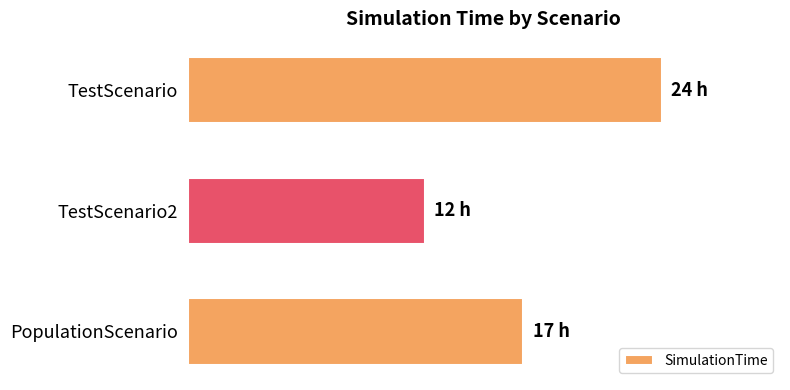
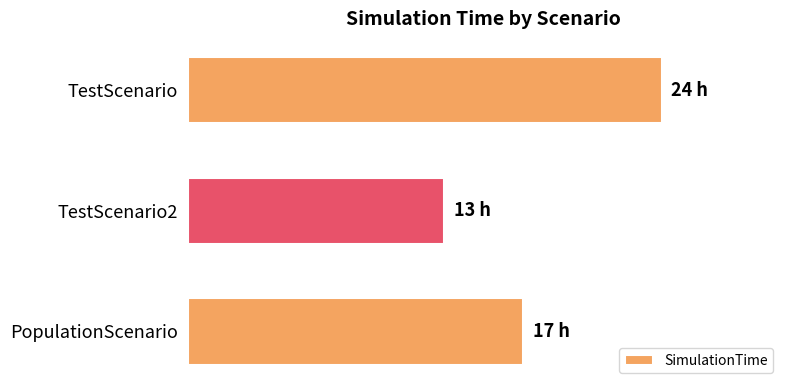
  {
    "TestScenario": 24,
-   "TestScenario2": 12,
+   "TestScenario2": 13,
    "PopulationScenario": 17
  }
